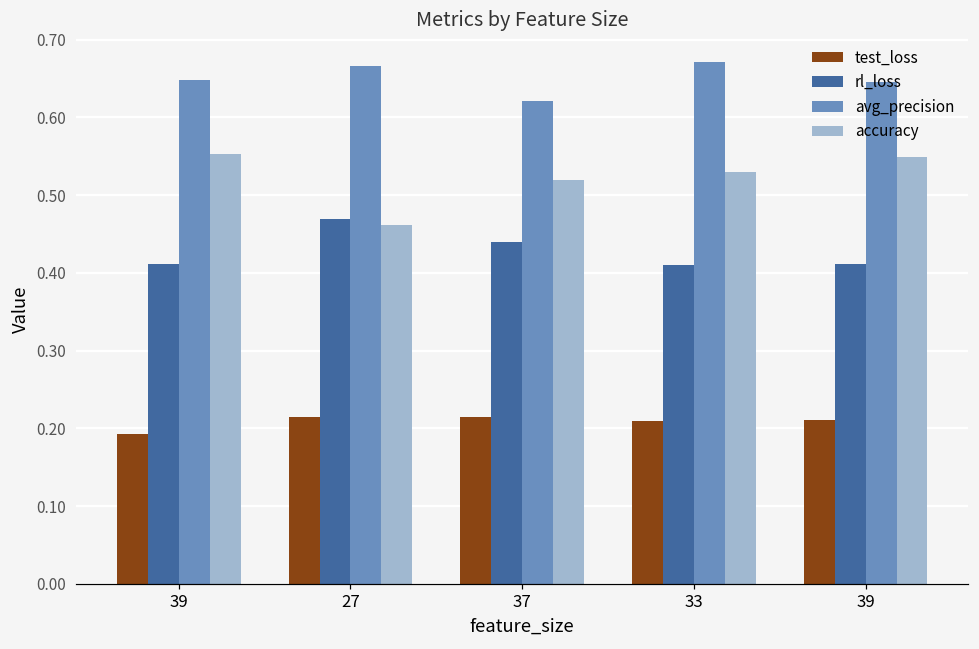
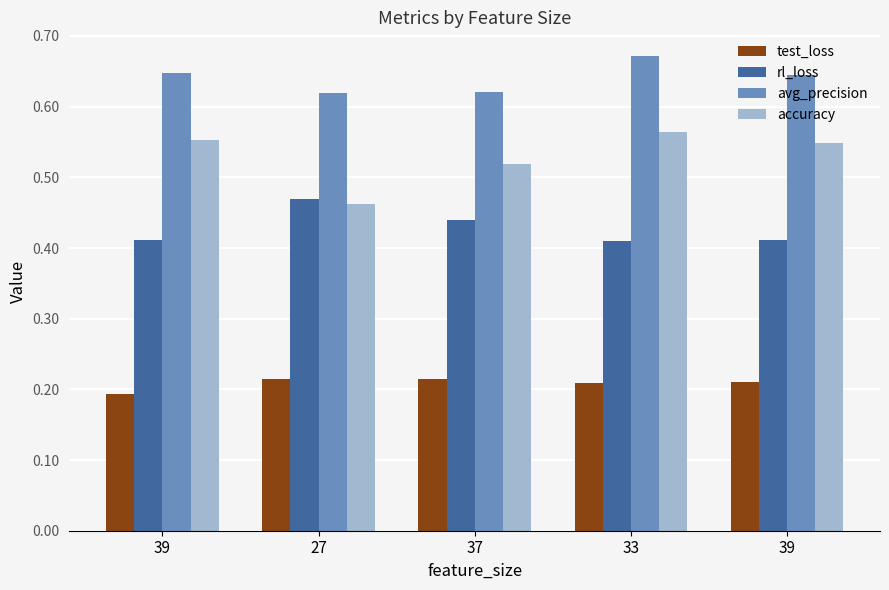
  {
    "test_loss": {
      "27": 0.21,
      "37": 0.21,
      "33": 0.21
    },
    "rl_loss": {
      "27": 0.47,
      "37": 0.44,
      "33": 0.41
    },
    "avg_precision": {
-     "27": 0.67,
+     "27": 0.62,
      "37": 0.62,
      "33": 0.67
    },
    "accuracy": {
      "27": 0.46,
      "37": 0.52,
-     "33": 0.53
+     "33": 0.56
    }
  }
